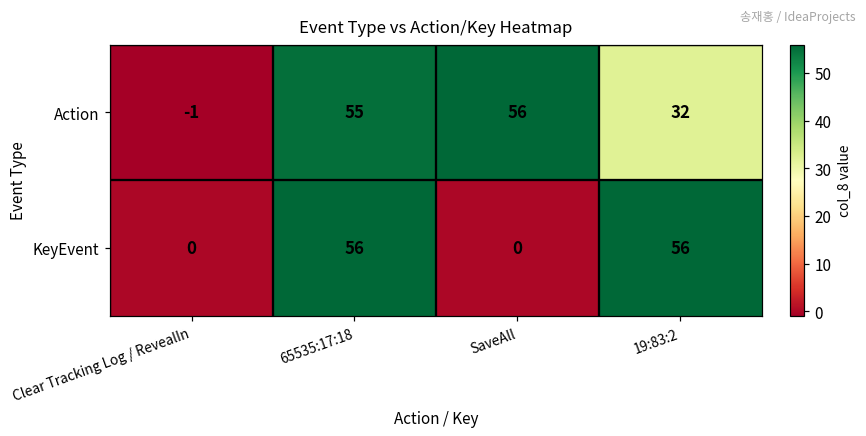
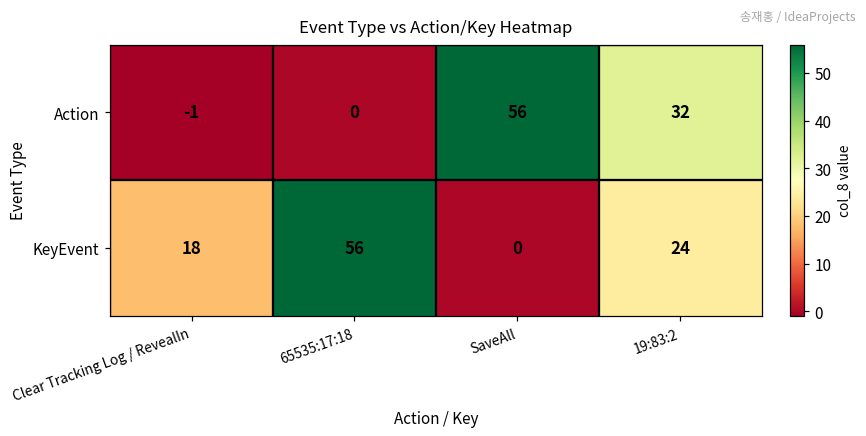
  {
    "Action": {
      "Clear Tracking Log / RevealIn": -1,
-     "65535:17:18": 55,
+     "65535:17:18": 0,
      "SaveAll": 56,
      "19:83:2": 32
    },
    "KeyEvent": {
-     "Clear Tracking Log / RevealIn": 0,
+     "Clear Tracking Log / RevealIn": 18,
      "65535:17:18": 56,
      "SaveAll": 0,
-     "19:83:2": 56
+     "19:83:2": 24
    }
  }
